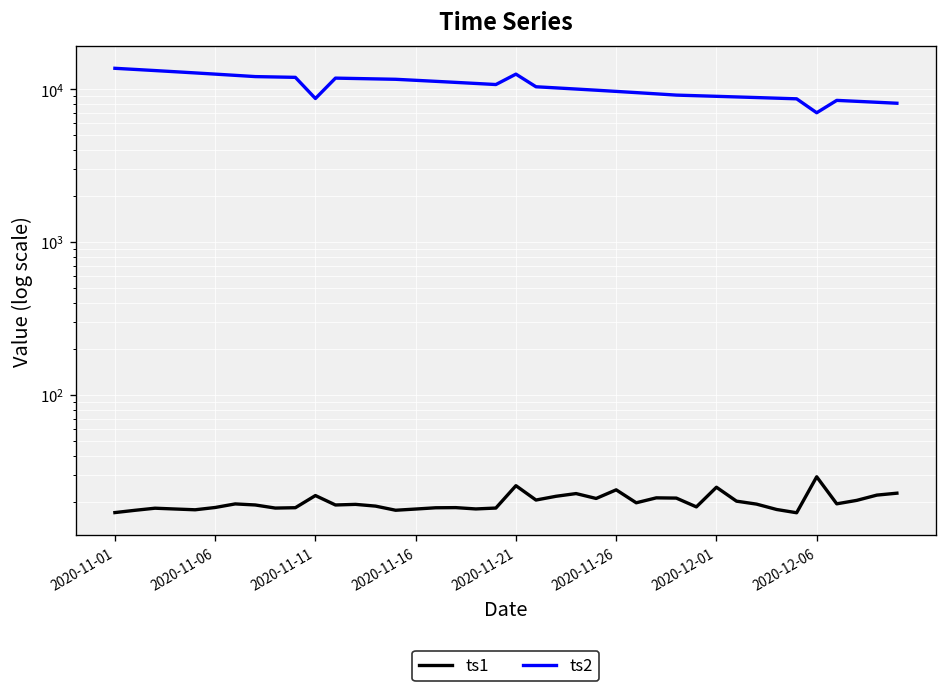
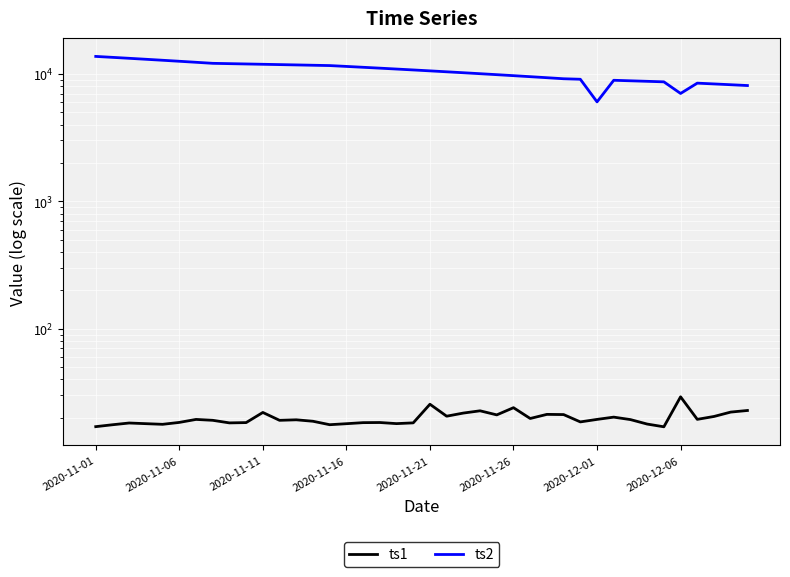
  {
    "ts1": {
      "2020-11-01": 17,
      "2020-11-06": 18,
      "2020-11-11": 22,
      "2020-11-16": 18,
      "2020-11-21": 26,
      "2020-11-26": 24,
-     "2020-12-01": 25,
+     "2020-12-01": 19,
      "2020-12-06": 29
    },
    "ts2": {
      "2020-11-01": 14000,
      "2020-11-06": 13000,
-     "2020-11-11": 9000,
+     "2020-11-11": 12000,
      "2020-11-16": 11000,
-     "2020-11-21": 13000,
+     "2020-11-21": 11000,
      "2020-11-26": 10000,
-     "2020-12-01": 9000,
+     "2020-12-01": 6000,
      "2020-12-06": 7000
    }
  }
